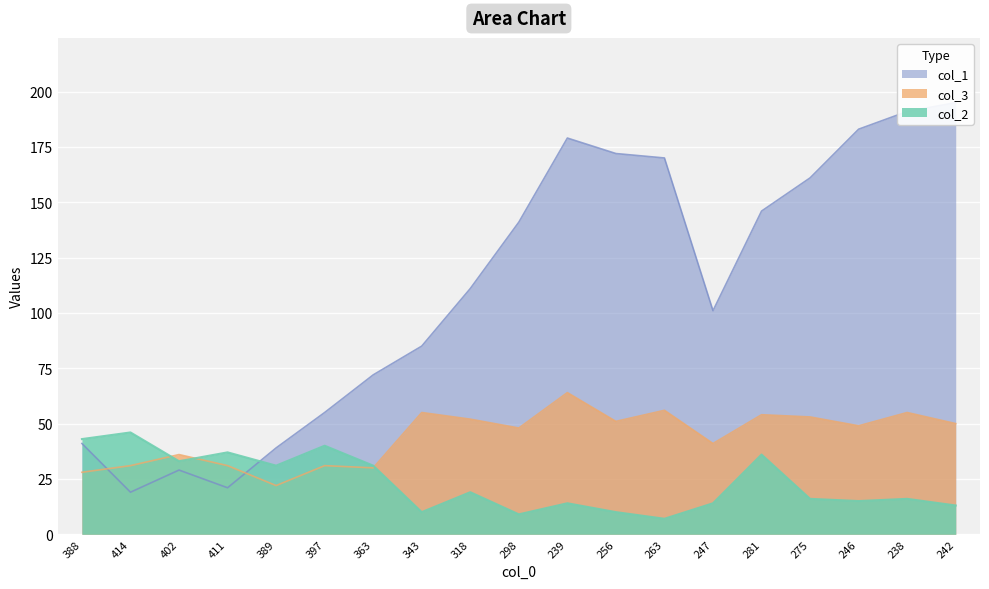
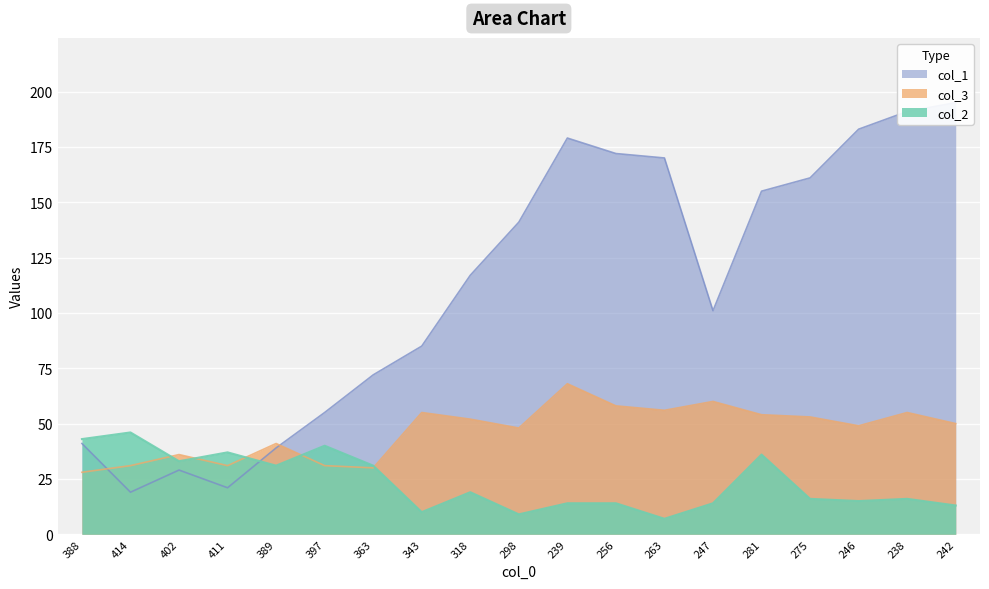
  {
    "col_1": {
      "388": 41,
      "414": 19,
      "402": 29,
      "411": 21,
      "389": 39,
      "397": 55,
      "363": 72,
      "343": 85,
-     "318": 111,
+     "318": 117,
      "298": 141,
      "239": 179,
      "256": 172,
      "263": 170,
      "247": 101,
-     "281": 146,
+     "281": 155,
      "275": 161,
      "246": 183
    },
    "col_3": {
      "388": 28,
      "414": 31,
      "402": 36,
      "411": 31,
-     "389": 22,
+     "389": 41,
      "397": 31,
      "343": 55,
      "318": 52,
      "298": 48,
-     "239": 64,
-     "256": 51,
+     "239": 68,
+     "256": 58,
      "263": 56,
-     "247": 41,
+     "247": 60,
      "281": 54,
      "275": 53,
      "246": 49,
      "238": 55,
      "242": 50
    },
    "col_2": {
      "388": 43,
      "414": 46,
      "402": 33,
      "411": 37,
      "389": 31,
      "397": 40,
      "343": 10,
      "318": 19,
      "298": 9,
      "239": 14,
-     "256": 10,
+     "256": 14,
      "263": 7,
      "247": 14,
      "281": 36,
      "275": 16,
      "246": 15,
      "238": 16,
      "242": 13
    }
  }
